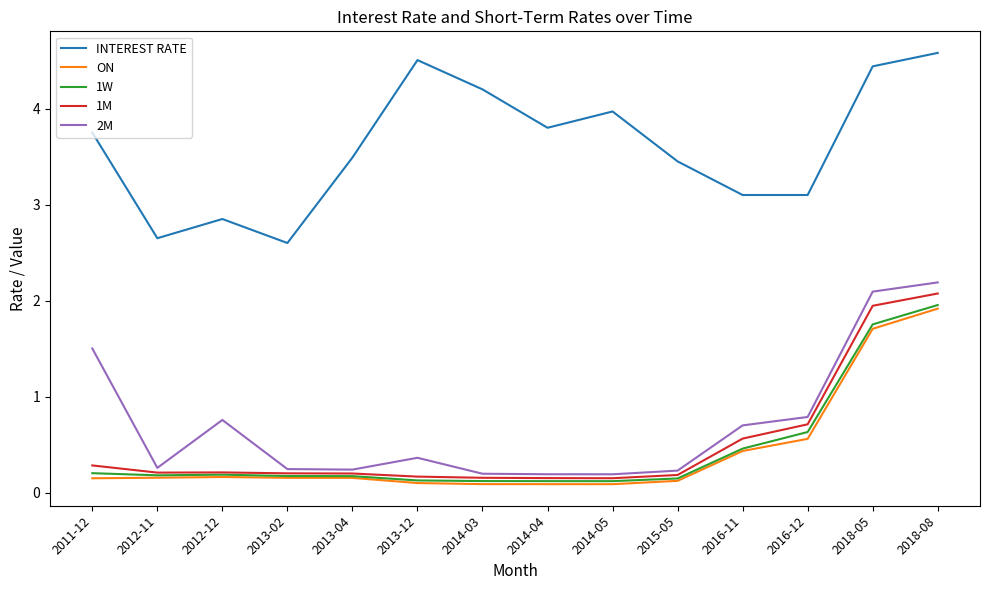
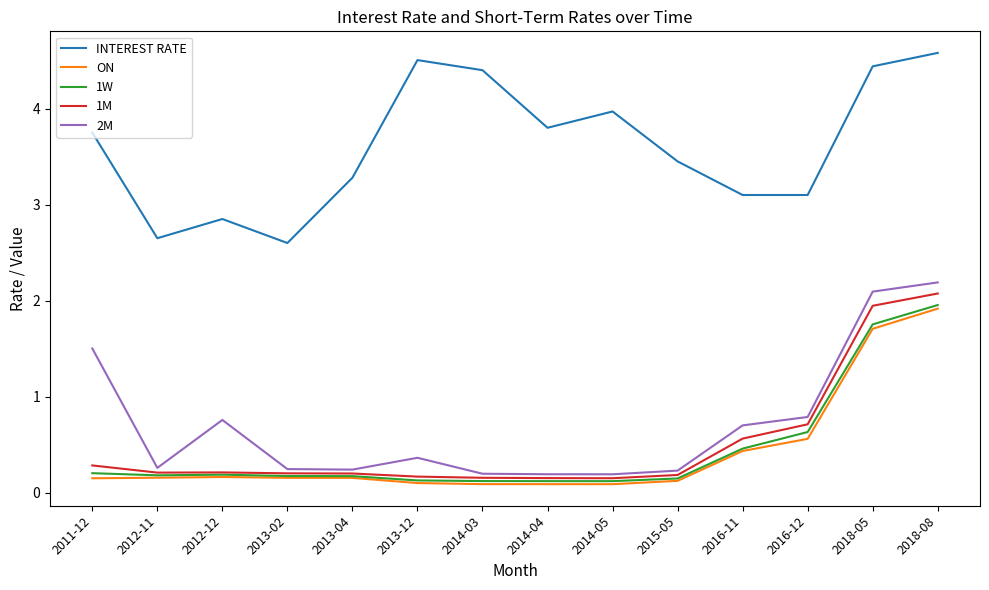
  {
    "INTEREST RATE": {
      "2012-11": 2.7,
      "2012-12": 2.9,
      "2013-02": 2.6,
-     "2013-04": 3.5,
+     "2013-04": 3.3,
      "2013-12": 4.5,
-     "2014-03": 4.2,
+     "2014-03": 4.4,
      "2014-04": 3.8,
      "2014-05": 4.0,
      "2015-05": 3.5,
      "2016-11": 3.1,
      "2016-12": 3.1,
      "2018-05": 4.4,
      "2018-08": 4.6
    },
    "ON": {
      "2011-12": 0.1,
      "2013-12": 0.1,
      "2014-03": 0.1,
      "2014-04": 0.1,
      "2014-05": 0.1,
      "2016-12": 0.6,
      "2018-05": 1.7,
      "2018-08": 1.9
    },
    "1W": {
      "2011-12": 0.2,
      "2013-12": 0.1,
      "2014-03": 0.1,
      "2014-04": 0.1,
      "2014-05": 0.1,
      "2016-12": 0.6,
      "2018-05": 1.8,
      "2018-08": 2.0
    },
    "1M": {
      "2011-12": 0.3,
      "2012-11": 0.2,
      "2013-02": 0.2,
      "2013-04": 0.2,
      "2013-12": 0.2,
      "2014-03": 0.2,
      "2014-04": 0.2,
      "2014-05": 0.2,
      "2015-05": 0.2,
      "2016-11": 0.6,
      "2016-12": 0.7,
      "2018-05": 1.9,
      "2018-08": 2.1
    },
    "2M": {
      "2011-12": 1.5,
      "2012-11": 0.3,
      "2012-12": 0.8,
      "2013-02": 0.2,
      "2013-04": 0.2,
      "2013-12": 0.4,
      "2014-03": 0.2,
      "2014-04": 0.2,
      "2014-05": 0.2,
      "2015-05": 0.2,
      "2016-11": 0.7,
      "2016-12": 0.8,
      "2018-05": 2.1,
      "2018-08": 2.2
    }
  }
